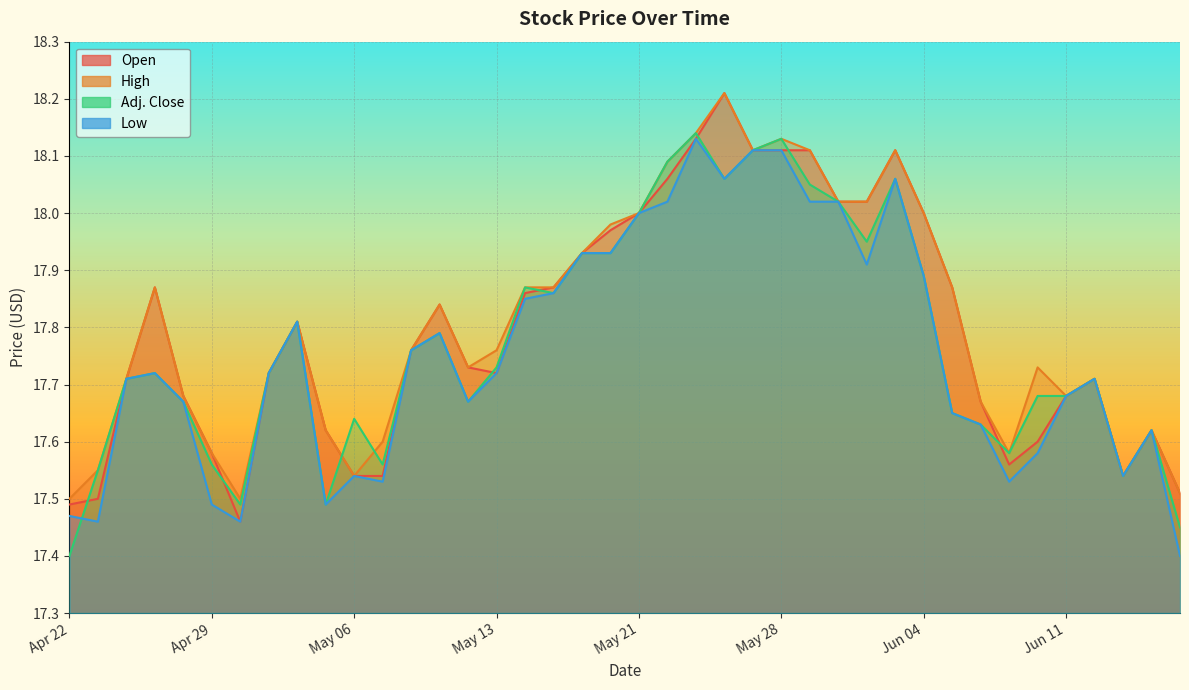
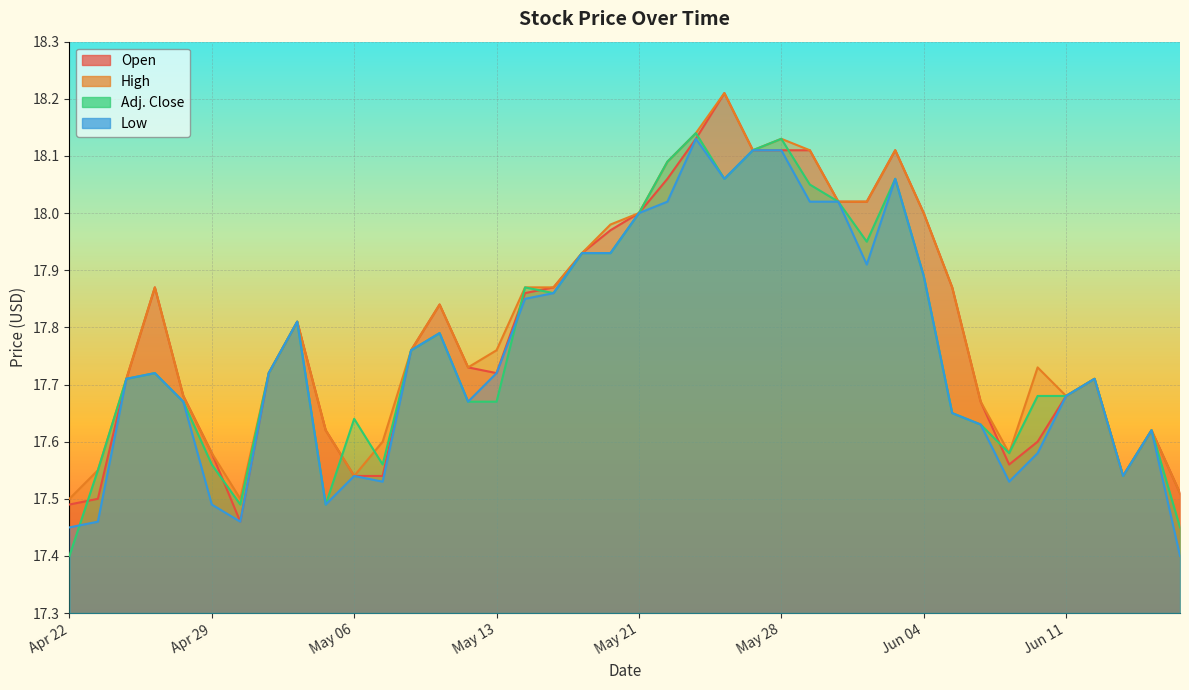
  {
    "Adj. Close": {
      "Apr 22": 17.40,
      "Apr 29": 17.56,
      "May 06": 17.64,
-     "May 13": 17.73
+     "May 13": 17.67
    },
    "Low": {
-     "Apr 22": 17.47,
+     "Apr 22": 17.45,
      "Apr 29": 17.49
    }
  }
